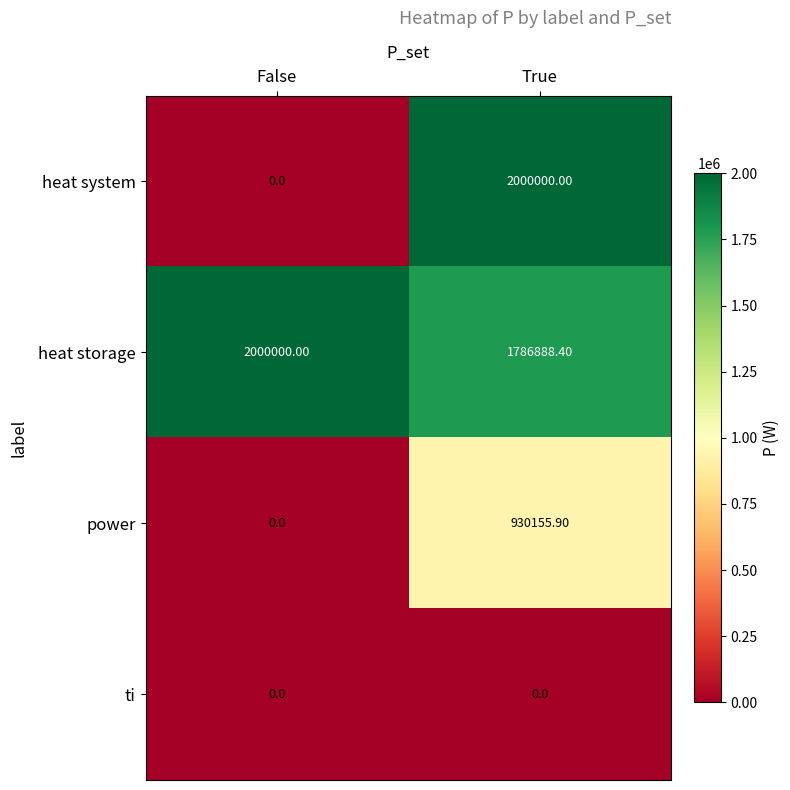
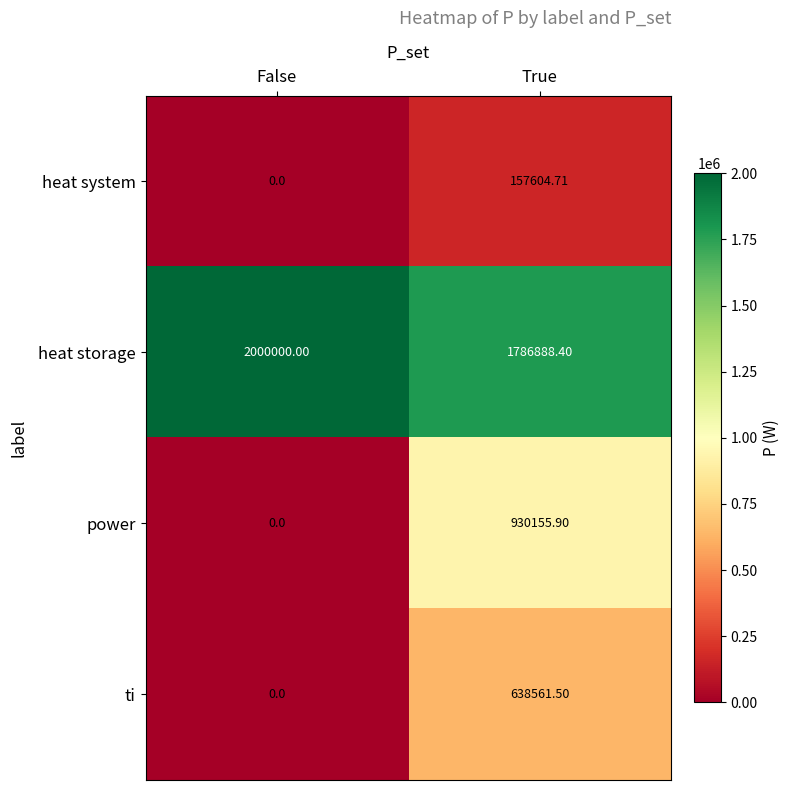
  {
    "heat system": {
      "False": 0.0,
-     "True": 2000000.00
+     "True": 157604.71
    },
    "heat storage": {
      "False": 2000000.00,
      "True": 1786888.40
    },
    "power": {
      "False": 0.0,
      "True": 930155.90
    },
    "ti": {
      "False": 0.0,
-     "True": 0.0
+     "True": 638561.50
    }
  }
